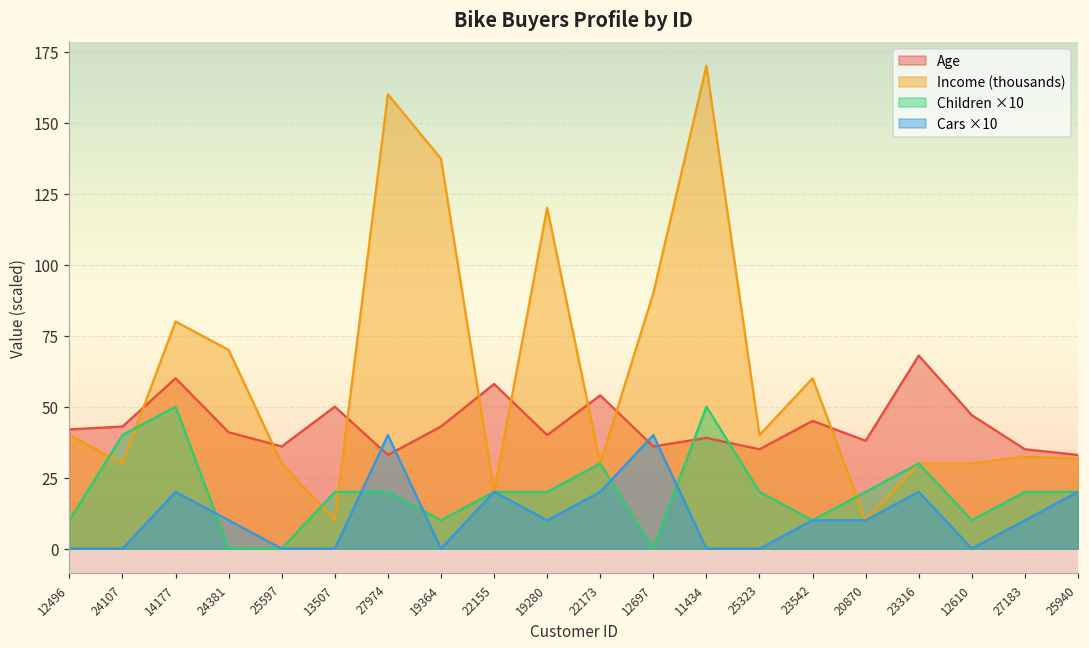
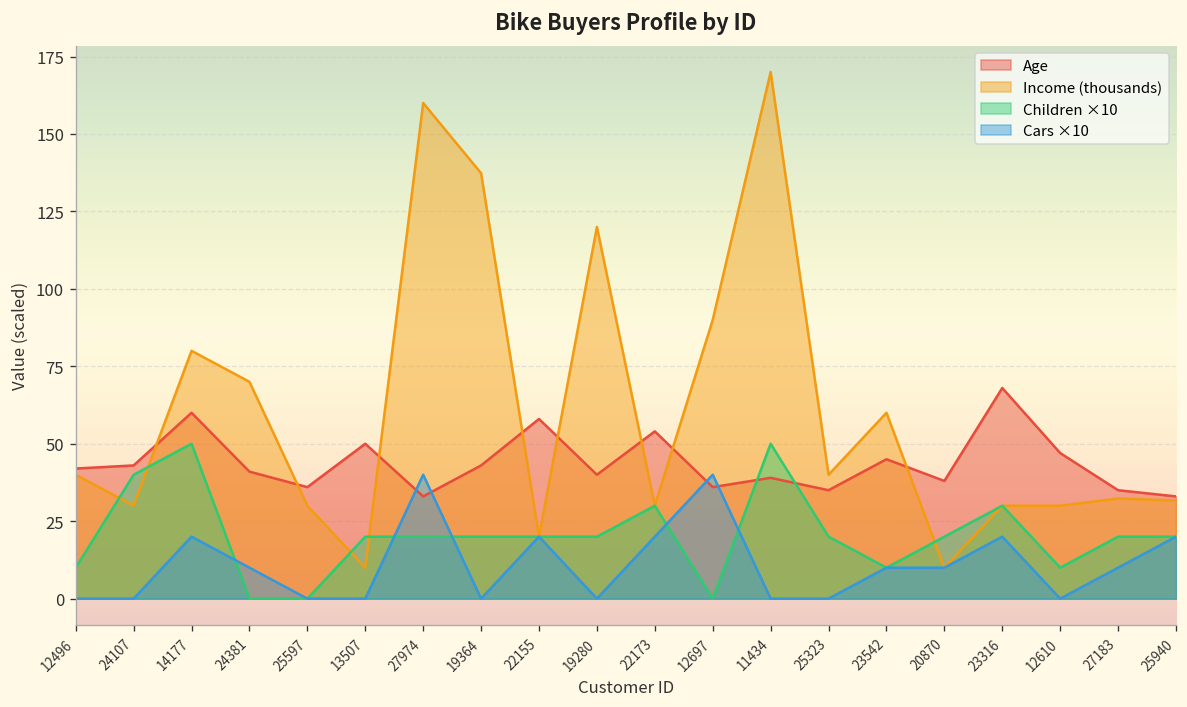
  {
    "Age": {
      "12496": 42,
      "24107": 43,
      "14177": 60,
      "24381": 41,
      "25597": 36,
      "13507": 50,
      "27974": 33,
      "19364": 43,
      "22155": 58,
      "19280": 40,
      "22173": 54,
      "12697": 36,
      "11434": 39,
      "25323": 35,
      "23542": 45,
      "20870": 38,
      "23316": 68,
      "12610": 47,
      "27183": 35,
      "25940": 33
    },
    "Income (thousands)": {
      "12496": 40,
      "24107": 30,
      "14177": 80,
      "24381": 70,
      "25597": 30,
      "13507": 10,
      "27974": 160,
      "19364": 137,
      "19280": 120,
      "12697": 90,
      "11434": 170,
      "25323": 40,
      "23542": 60,
      "12610": 30,
      "27183": 32,
      "25940": 32
    },
    "Children ×10": {
      "12496": 10,
      "24107": 40,
      "14177": 50,
      "24381": 0,
      "13507": 20,
      "27974": 20,
-     "19364": 10,
+     "19364": 20,
      "19280": 20,
      "12697": 0,
      "11434": 50,
      "25323": 20,
      "20870": 20,
      "12610": 10,
      "27183": 20
    },
    "Cars ×10": {
      "12496": 0,
      "24107": 0,
      "14177": 20,
      "24381": 10,
      "13507": 0,
      "27974": 40,
      "19364": 0,
-     "19280": 10,
+     "19280": 0,
      "22173": 20,
      "12697": 40,
      "11434": 0,
      "25323": 0,
      "23316": 20,
      "12610": 0,
      "27183": 10
    }
  }
